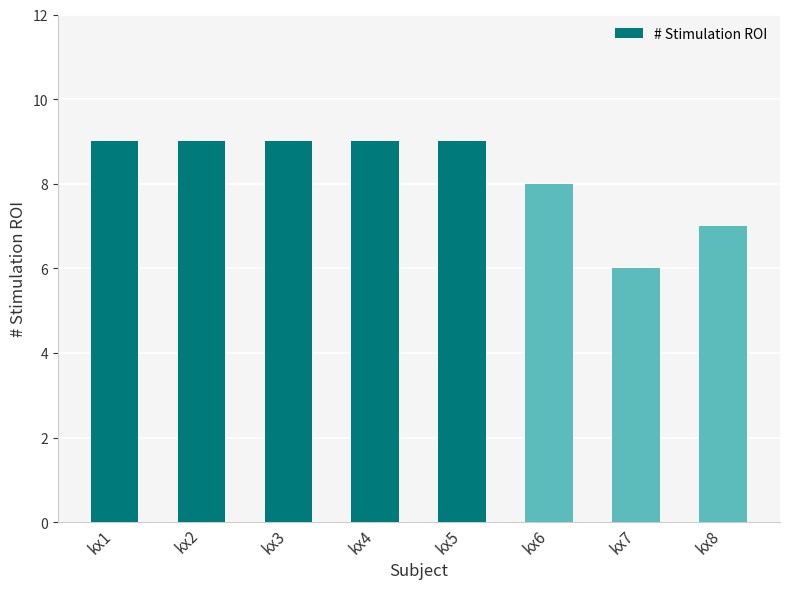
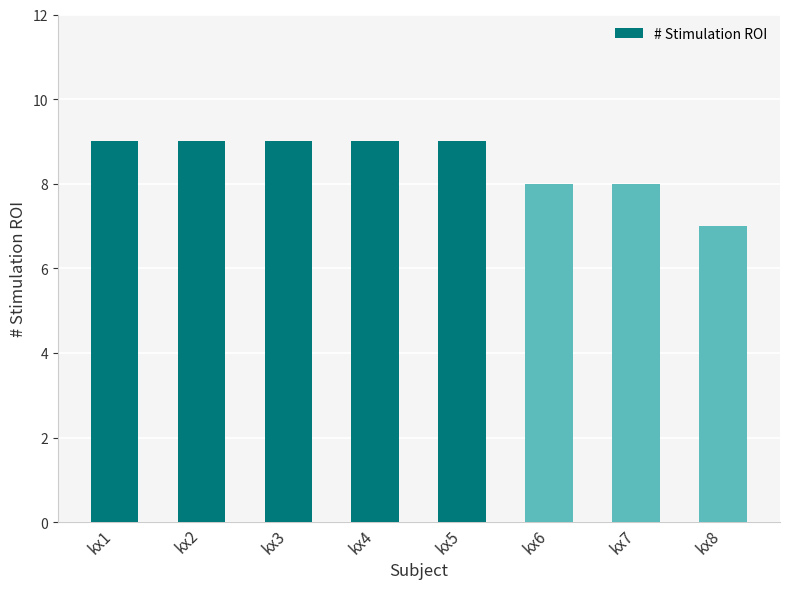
  {
    "kx1": 9,
    "kx2": 9,
    "kx3": 9,
    "kx4": 9,
    "kx5": 9,
    "kx6": 8,
-   "kx7": 6,
+   "kx7": 8,
    "kx8": 7
  }
